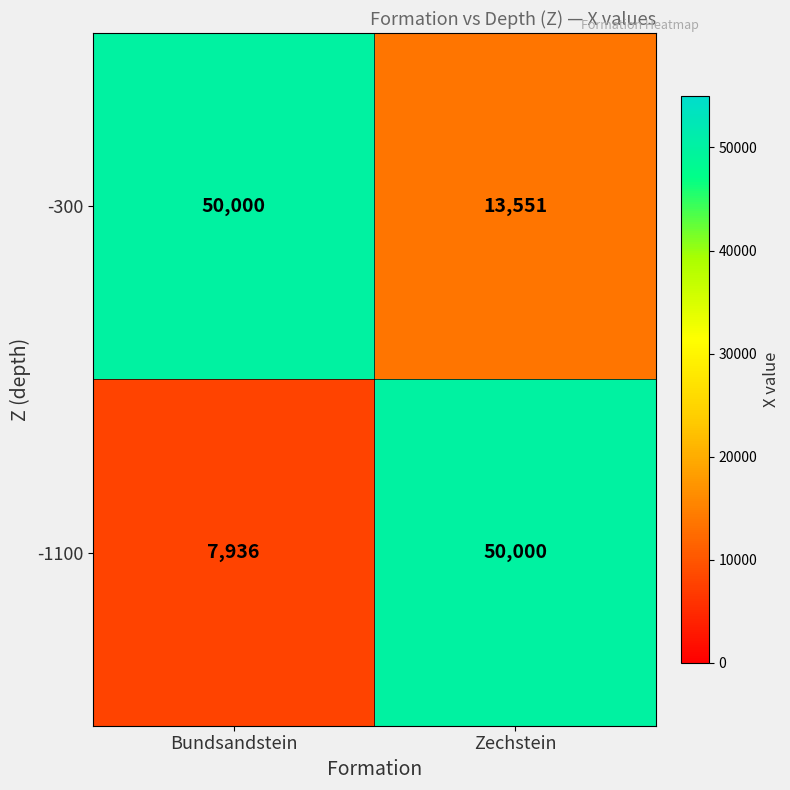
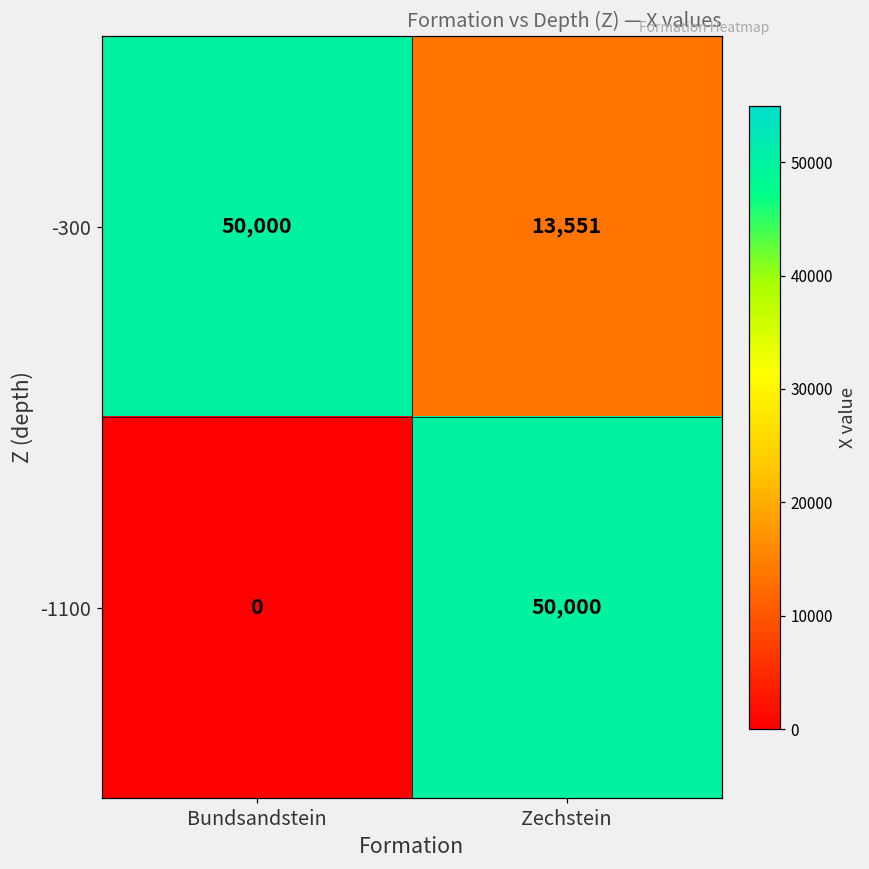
  {
    "-300": {
      "Bundsandstein": "50,000",
      "Zechstein": "13,551"
    },
    "-1100": {
-     "Bundsandstein": "7,936",
+     "Bundsandstein": "0",
      "Zechstein": "50,000"
    }
  }
